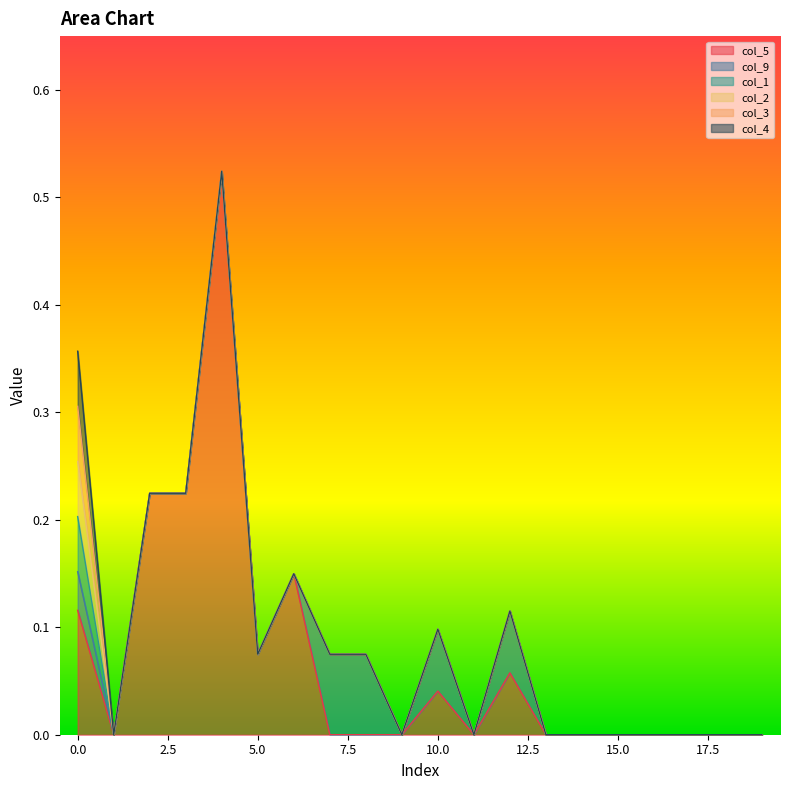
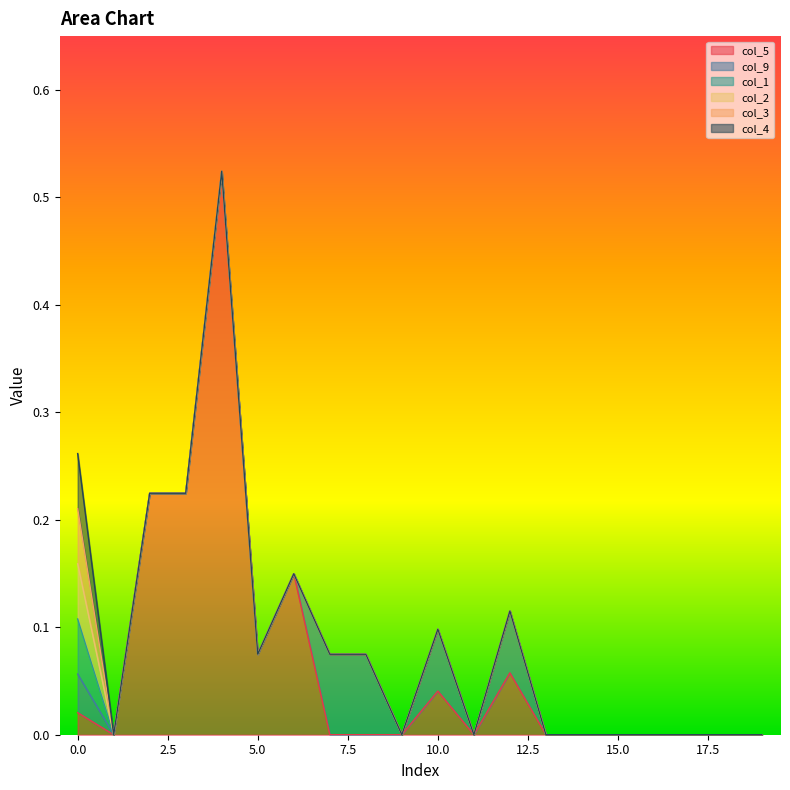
  {
    "col_5": {
-     "0.0": 0.116,
+     "0.0": 0.021,
      "10.0": 0.041
    },
    "col_4": {
      "0.0": 0.051
    }
  }
